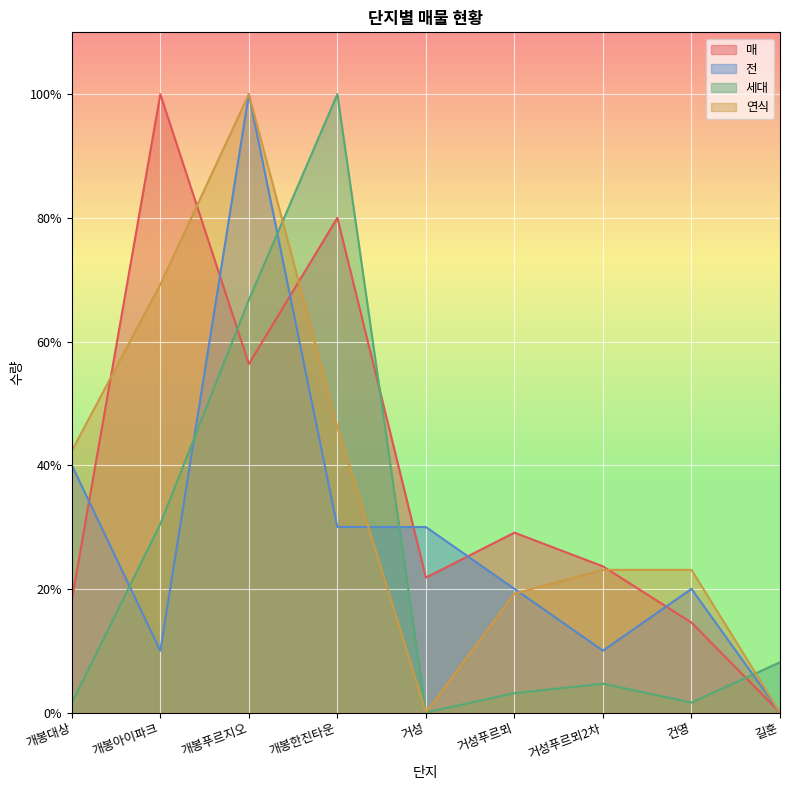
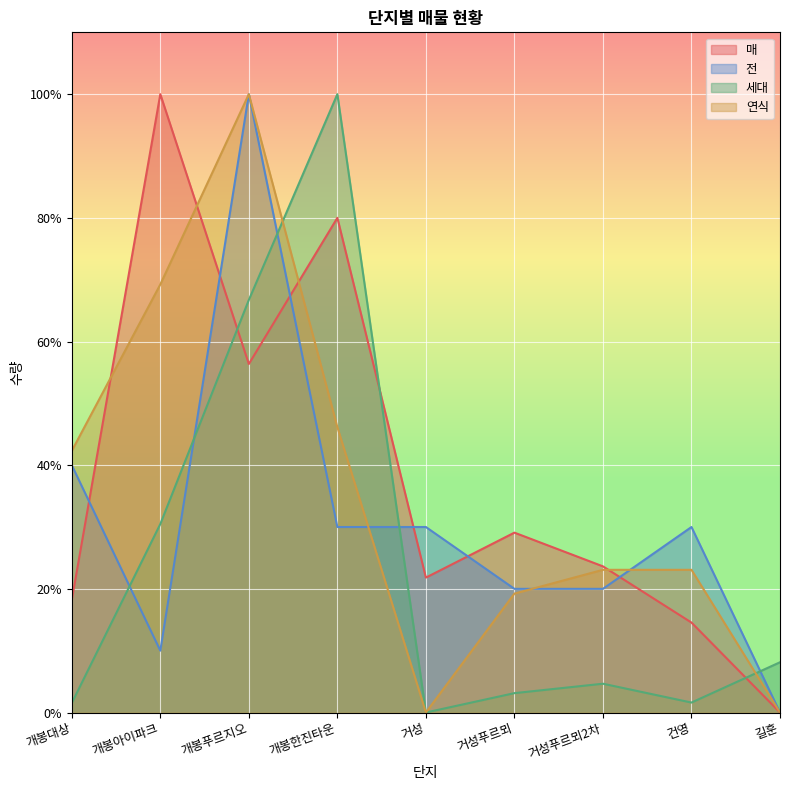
  {
    "전": {
      "개봉대상": "40%",
      "개봉아이파크": "10%",
      "개봉한진타운": "30%",
      "거성": "30%",
      "거성푸르뫼": "20%",
-     "거성푸르뫼2차": "10%",
-     "건영": "20%"
+     "거성푸르뫼2차": "20%",
+     "건영": "30%"
    },
    "세대": {
      "개봉대상": "2%",
      "개봉아이파크": "30%",
      "개봉푸르지오": "67%",
      "개봉한진타운": "100%",
      "거성푸르뫼": "3%",
      "거성푸르뫼2차": "5%",
      "건영": "2%",
      "길훈": "8%"
    }
  }
